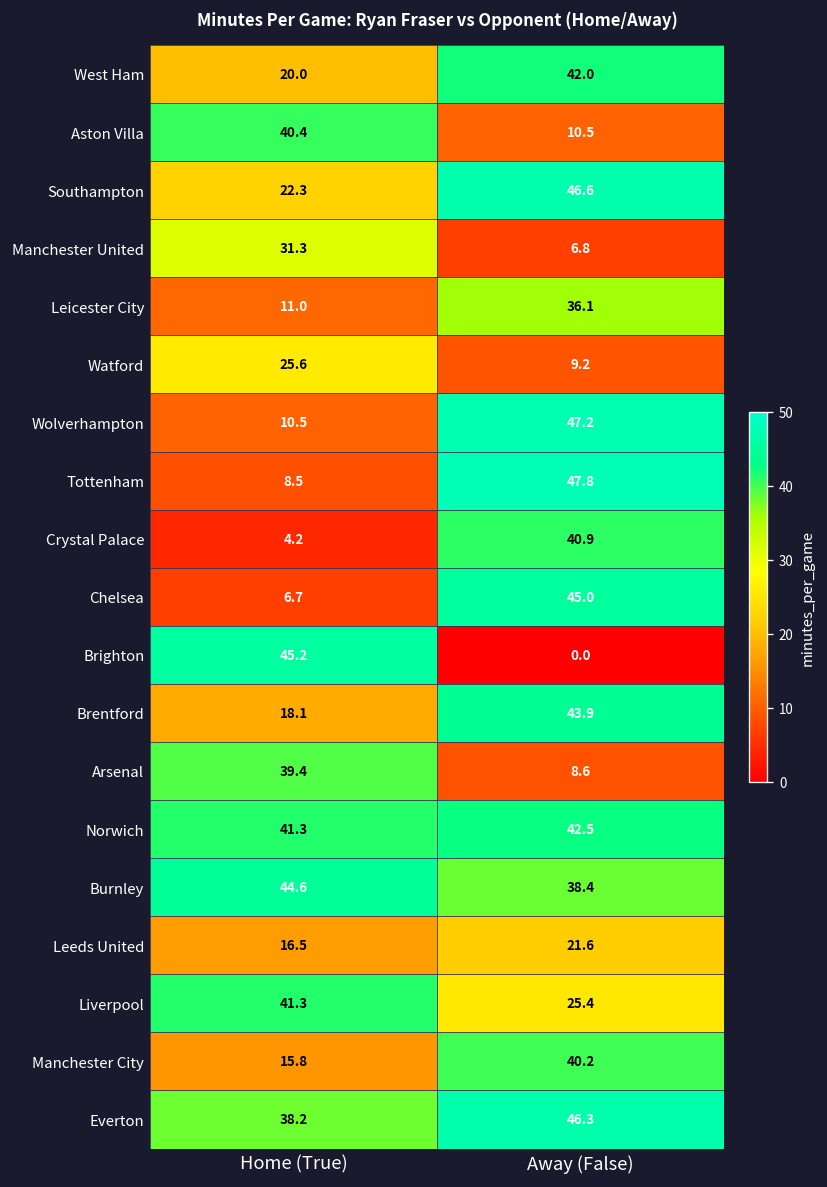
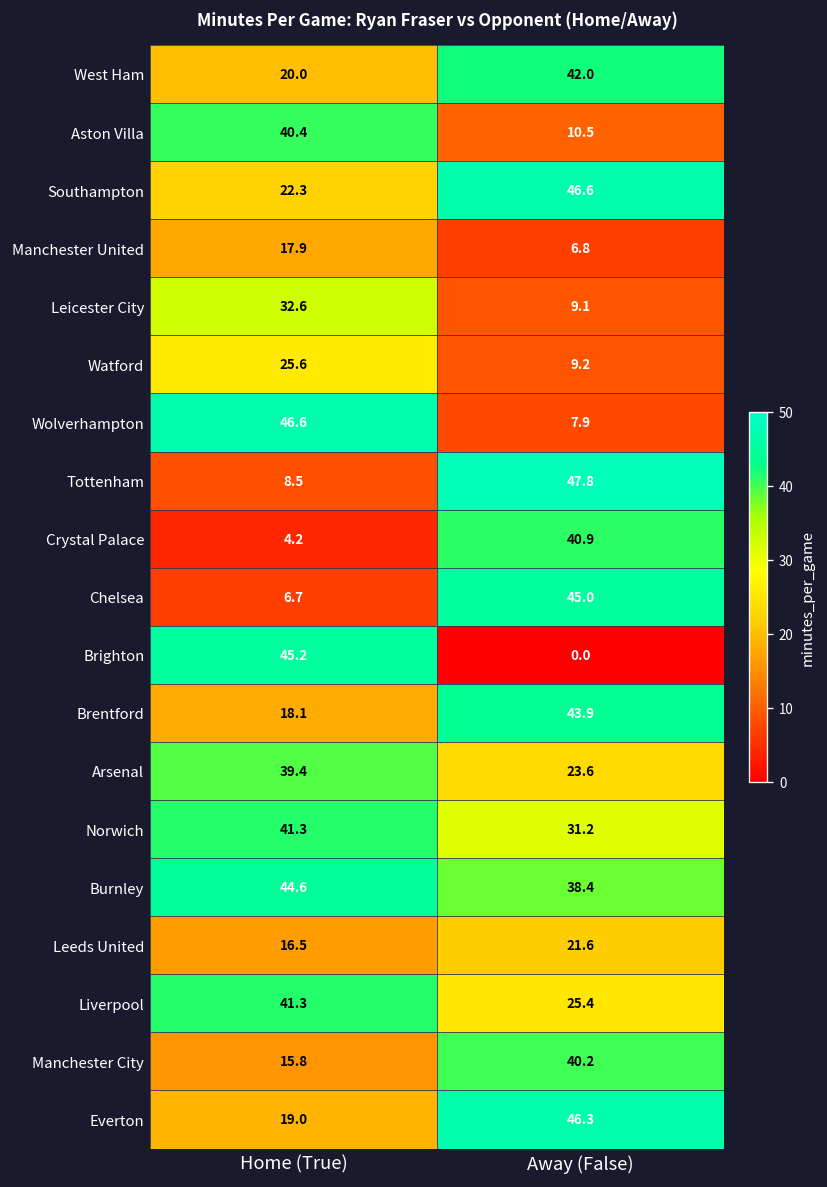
  {
    "West Ham": {
      "Home (True)": 20.0,
      "Away (False)": 42.0
    },
    "Aston Villa": {
      "Home (True)": 40.4,
      "Away (False)": 10.5
    },
    "Southampton": {
      "Home (True)": 22.3,
      "Away (False)": 46.6
    },
    "Manchester United": {
-     "Home (True)": 31.3,
+     "Home (True)": 17.9,
      "Away (False)": 6.8
    },
    "Leicester City": {
-     "Home (True)": 11.0,
-     "Away (False)": 36.1
+     "Home (True)": 32.6,
+     "Away (False)": 9.1
    },
    "Watford": {
      "Home (True)": 25.6,
      "Away (False)": 9.2
    },
    "Wolverhampton": {
-     "Home (True)": 10.5,
-     "Away (False)": 47.2
+     "Home (True)": 46.6,
+     "Away (False)": 7.9
    },
    "Tottenham": {
      "Home (True)": 8.5,
      "Away (False)": 47.8
    },
    "Crystal Palace": {
      "Home (True)": 4.2,
      "Away (False)": 40.9
    },
    "Chelsea": {
      "Home (True)": 6.7,
      "Away (False)": 45.0
    },
    "Brighton": {
      "Home (True)": 45.2,
      "Away (False)": 0.0
    },
    "Brentford": {
      "Home (True)": 18.1,
      "Away (False)": 43.9
    },
    "Arsenal": {
      "Home (True)": 39.4,
-     "Away (False)": 8.6
+     "Away (False)": 23.6
    },
    "Norwich": {
      "Home (True)": 41.3,
-     "Away (False)": 42.5
+     "Away (False)": 31.2
    },
    "Burnley": {
      "Home (True)": 44.6,
      "Away (False)": 38.4
    },
    "Leeds United": {
      "Home (True)": 16.5,
      "Away (False)": 21.6
    },
    "Liverpool": {
      "Home (True)": 41.3,
      "Away (False)": 25.4
    },
    "Manchester City": {
      "Home (True)": 15.8,
      "Away (False)": 40.2
    },
    "Everton": {
-     "Home (True)": 38.2,
+     "Home (True)": 19.0,
      "Away (False)": 46.3
    }
  }
